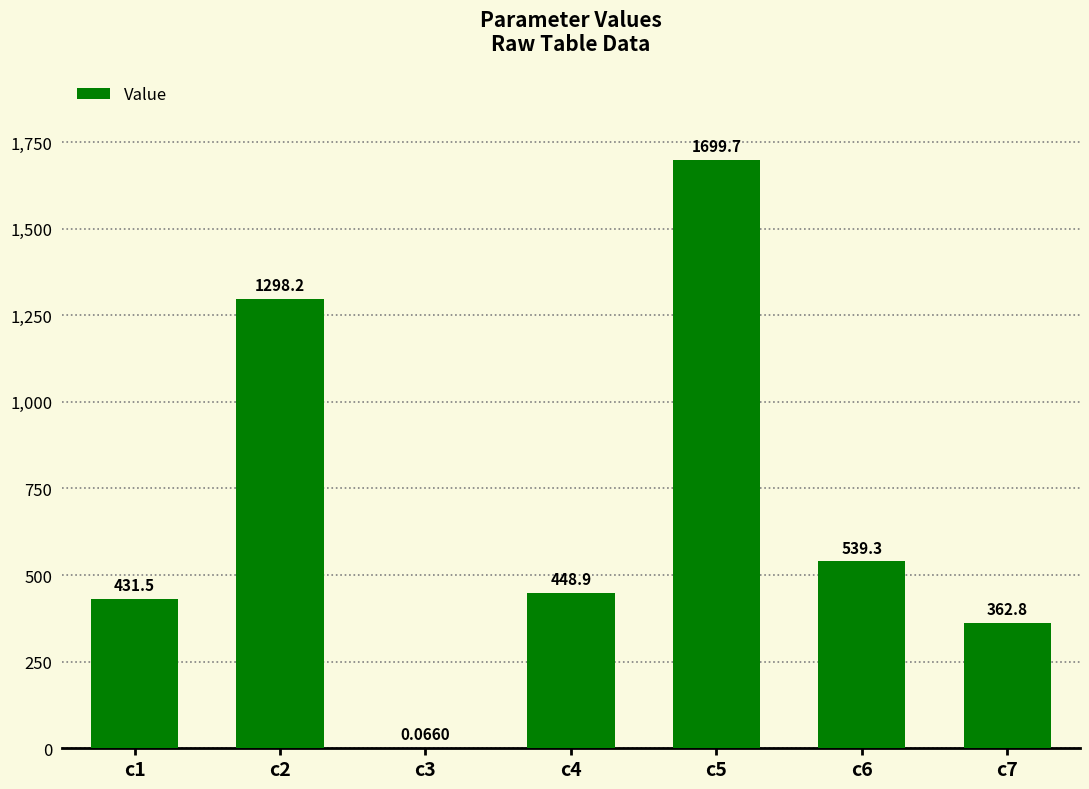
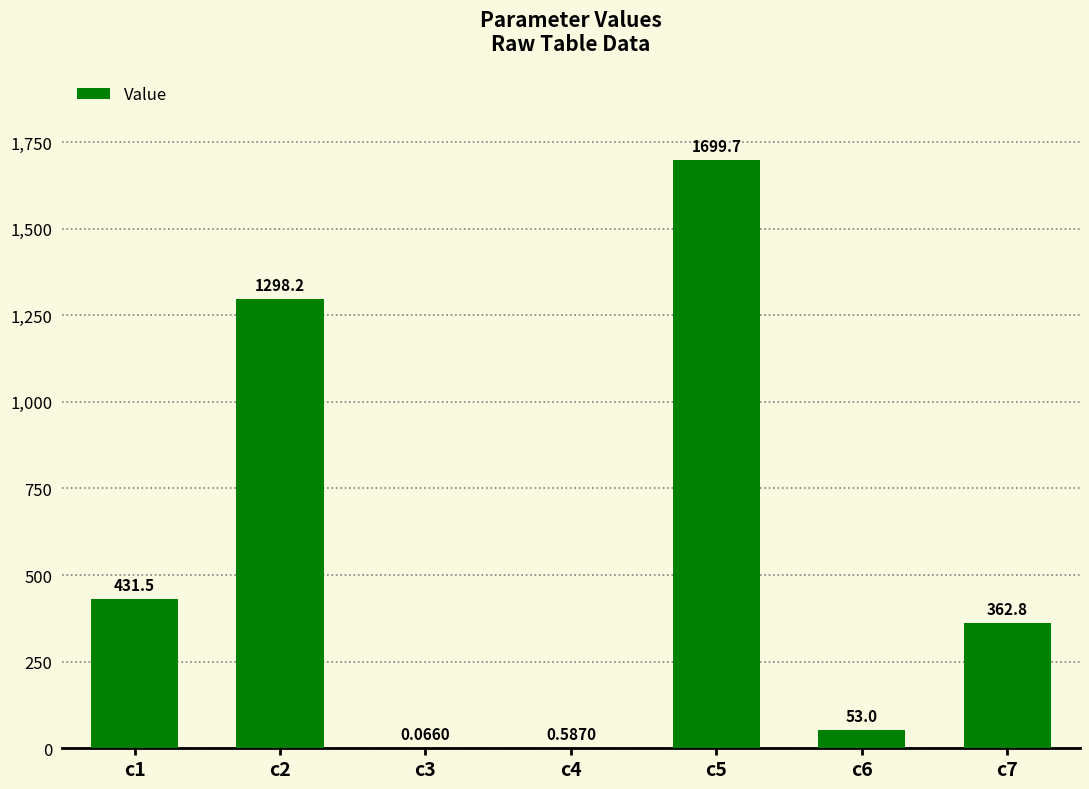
  {
    "c1": 431.5,
    "c2": 1298.2,
    "c3": 0.0660,
-   "c4": 448.9,
+   "c4": 0.5870,
    "c5": 1699.7,
-   "c6": 539.3,
+   "c6": 53.0,
    "c7": 362.8
  }
